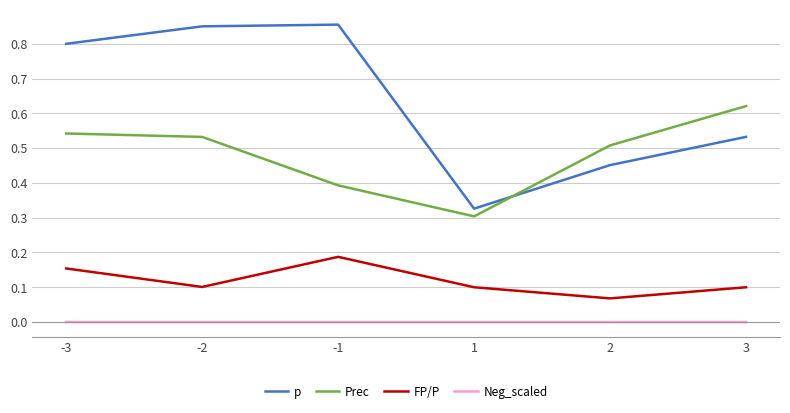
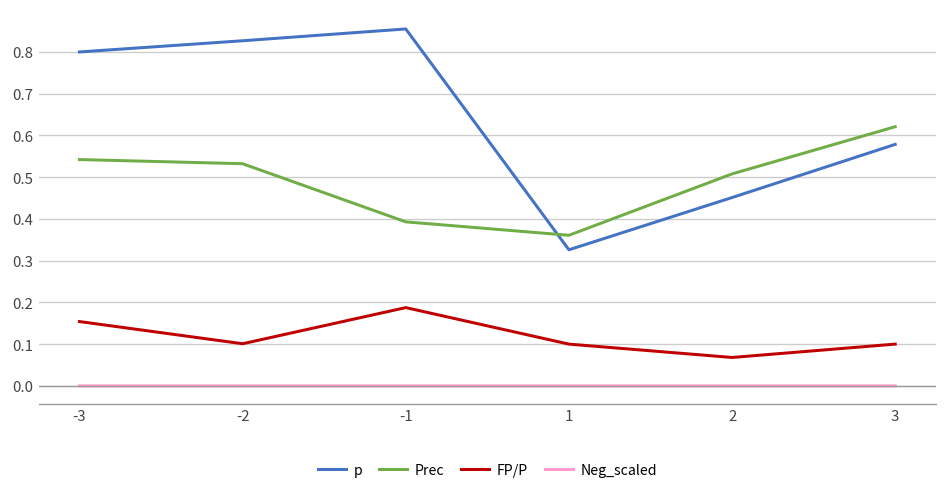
  {
    "p": {
      "-3": 0.80,
-     "-2": 0.85,
+     "-2": 0.83,
      "-1": 0.85,
      "1": 0.33,
      "2": 0.45,
-     "3": 0.53
+     "3": 0.58
    },
    "Prec": {
      "-3": 0.54,
      "-2": 0.53,
      "-1": 0.39,
-     "1": 0.30,
+     "1": 0.36,
      "2": 0.51,
      "3": 0.62
    },
    "FP/P": {
      "-3": 0.15,
      "-2": 0.10,
      "-1": 0.19,
      "1": 0.10,
      "2": 0.07,
      "3": 0.10
    },
    "Neg_scaled": {
      "-3": 0.00,
      "-2": 0.00,
      "-1": 0.00,
      "1": 0.00,
      "2": 0.00,
      "3": 0.00
    }
  }
